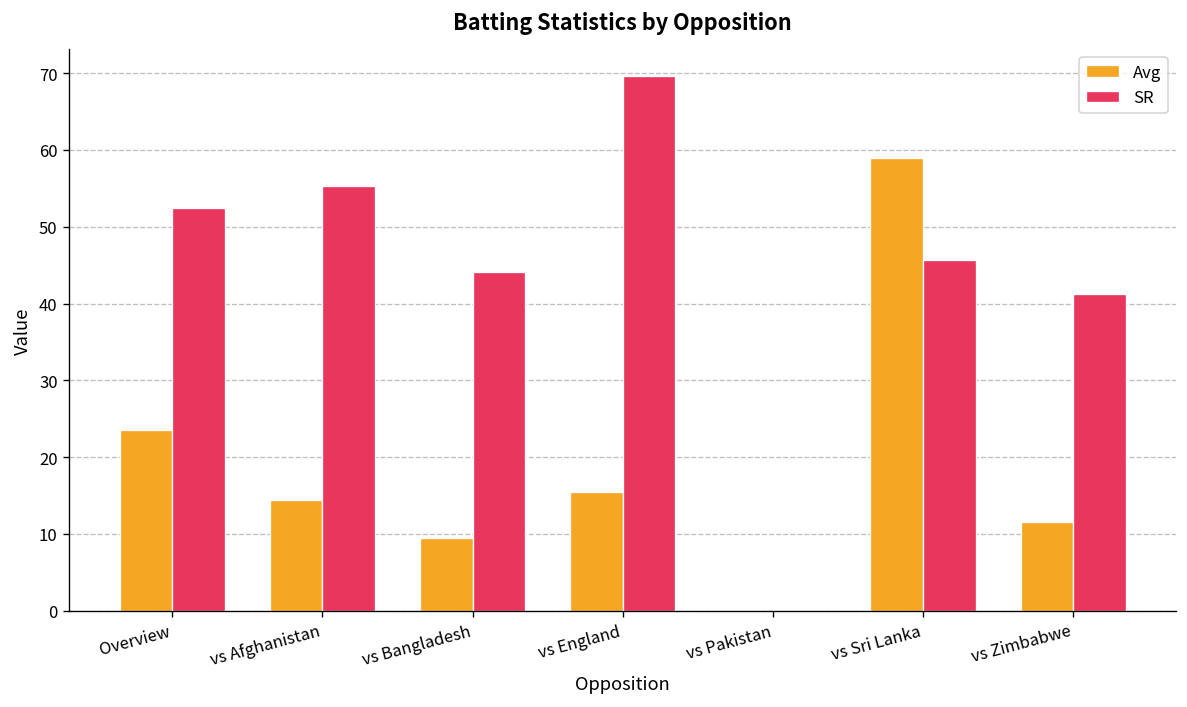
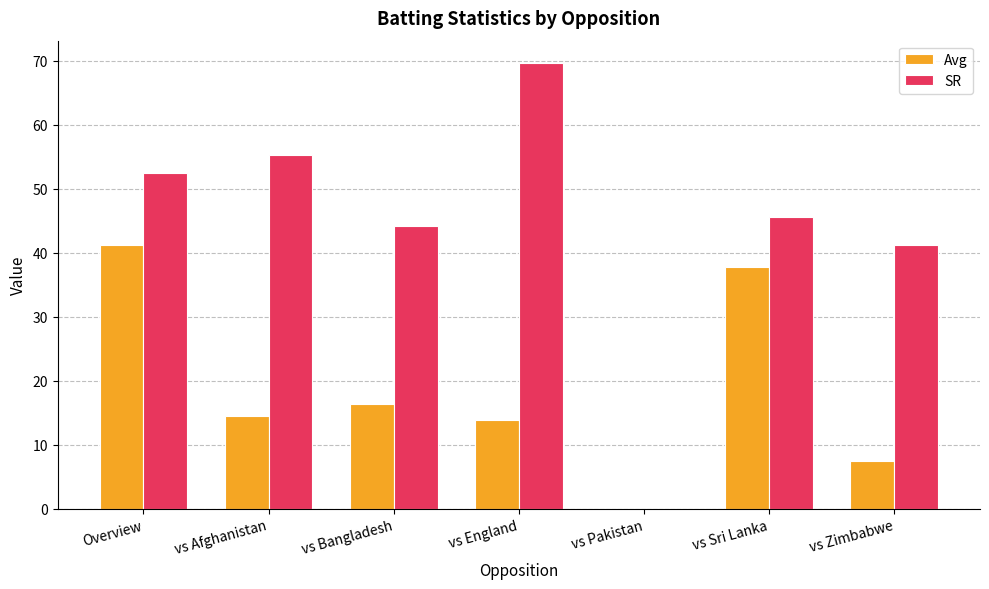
  {
    "Avg": {
-     "Overview": 24,
+     "Overview": 41,
      "vs Afghanistan": 14,
-     "vs Bangladesh": 10,
-     "vs England": 16,
+     "vs Bangladesh": 16,
+     "vs England": 14,
      "vs Pakistan": 0,
-     "vs Sri Lanka": 59,
-     "vs Zimbabwe": 12
+     "vs Sri Lanka": 38,
+     "vs Zimbabwe": 7
    },
    "SR": {
      "Overview": 52,
      "vs Afghanistan": 55,
      "vs Bangladesh": 44,
      "vs England": 70,
      "vs Pakistan": 0,
      "vs Sri Lanka": 46,
      "vs Zimbabwe": 41
    }
  }
